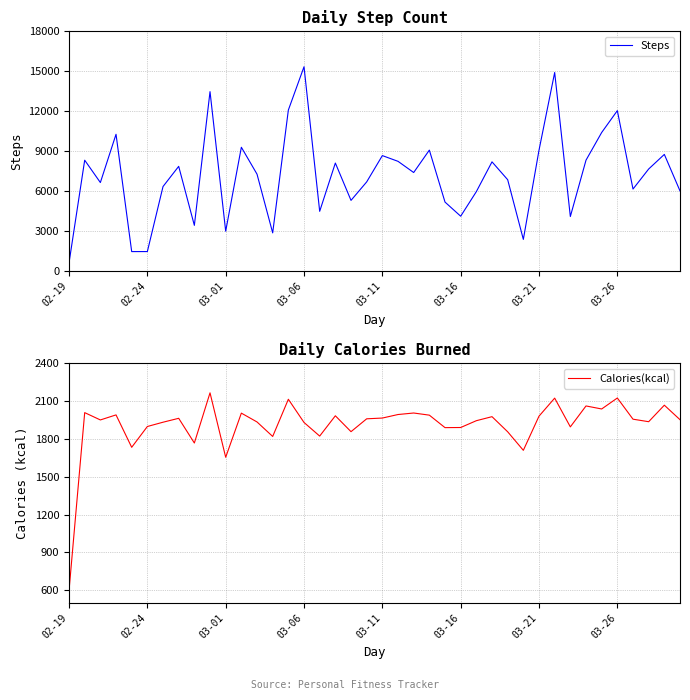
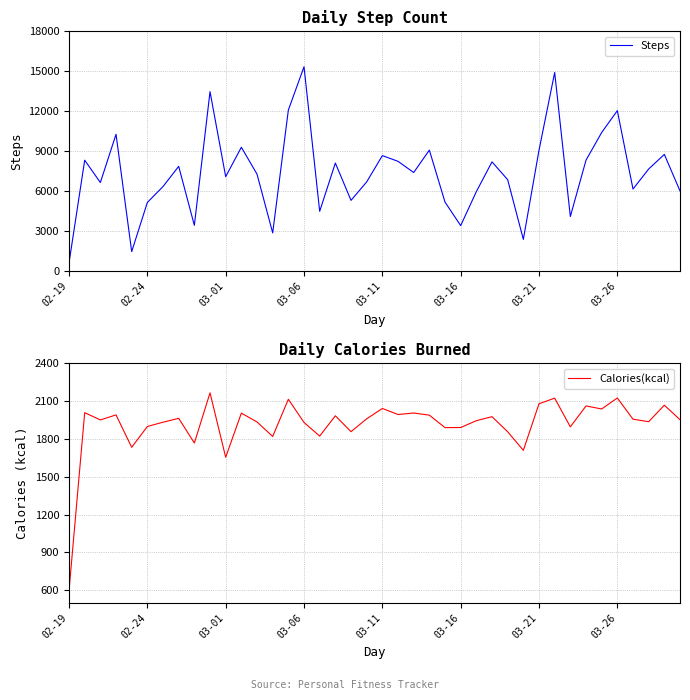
  {
    "Daily Step Count": {
      "02-19": 600,
-     "02-24": 1500,
-     "03-01": 3000,
+     "02-24": 5100,
+     "03-01": 7100,
      "03-06": 15300,
      "03-11": 8700,
-     "03-16": 4100,
+     "03-16": 3400,
      "03-21": 9100,
      "03-26": 12000
    },
    "Daily Calories Burned": {
      "02-19": 600,
      "02-24": 1900,
      "03-01": 1660,
      "03-06": 1930,
-     "03-11": 1970,
+     "03-11": 2040,
      "03-16": 1890,
-     "03-21": 1980,
+     "03-21": 2080,
      "03-26": 2130
    }
  }
